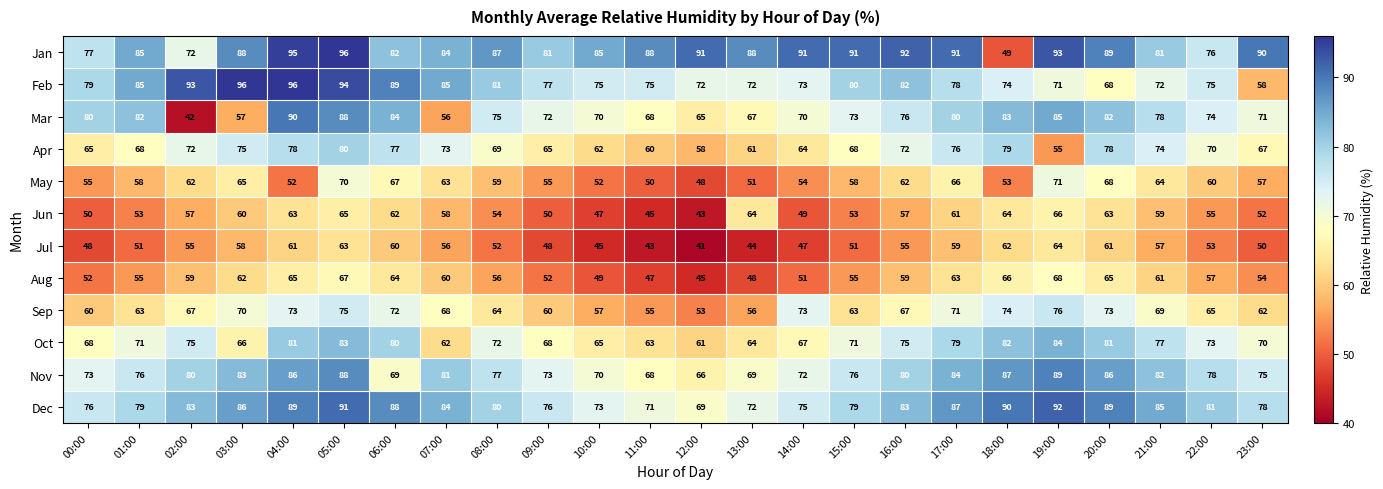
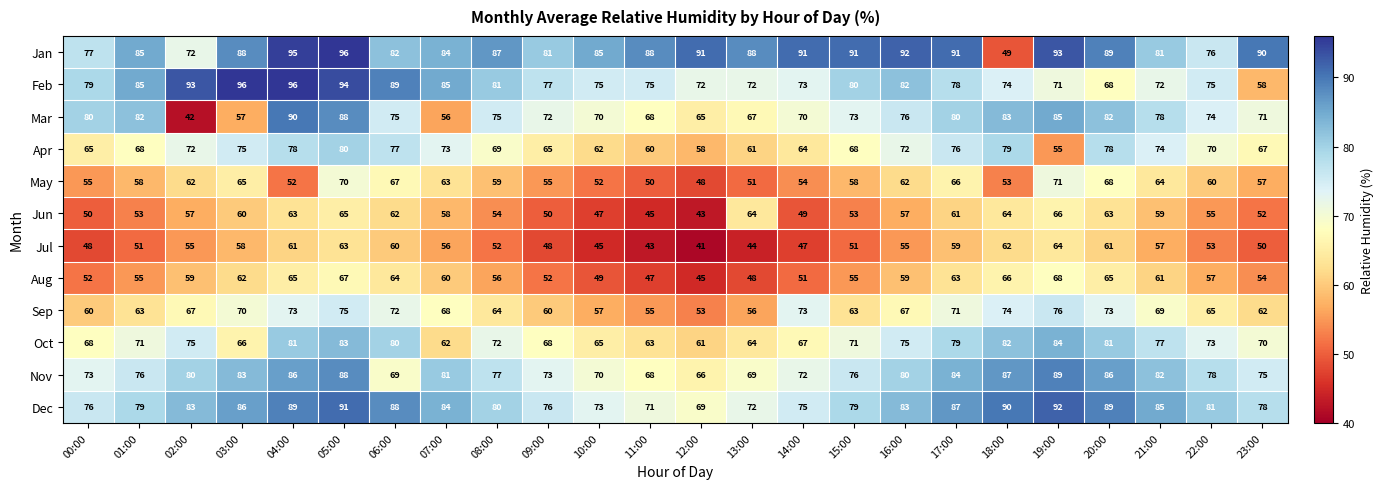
  {
    "Mar": {
      "00:00": 80,
      "01:00": 82,
      "02:00": 42,
      "03:00": 57,
      "04:00": 90,
      "05:00": 88,
-     "06:00": 84,
+     "06:00": 75,
      "07:00": 56,
      "08:00": 75,
      "09:00": 72,
      "10:00": 70,
      "11:00": 68,
      "12:00": 65,
      "13:00": 67,
      "14:00": 70,
      "15:00": 73,
      "16:00": 76,
      "17:00": 80,
      "18:00": 83,
      "19:00": 85,
      "20:00": 82,
      "21:00": 78,
      "22:00": 74,
      "23:00": 71
    }
  }
